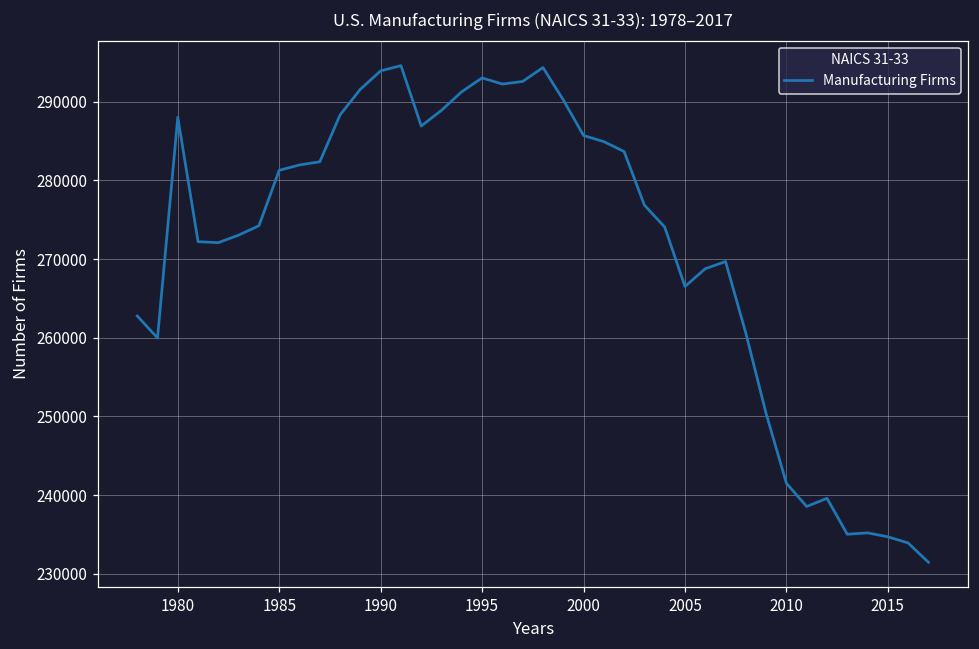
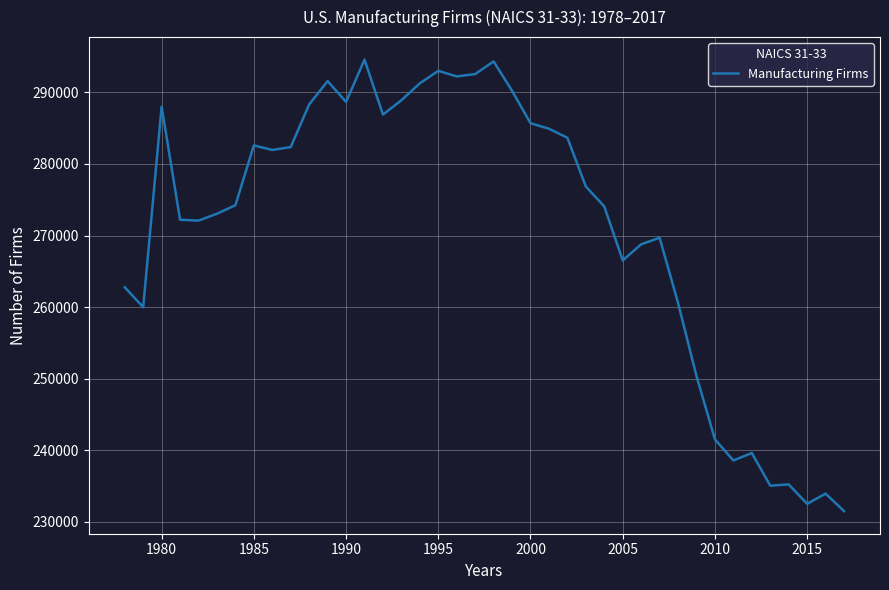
  {
    "1980": 288000,
-   "1985": 281000,
-   "1990": 294000,
+   "1985": 283000,
+   "1990": 289000,
    "1995": 293000,
    "2000": 286000,
    "2005": 267000,
    "2010": 241000,
-   "2015": 235000
+   "2015": 232000
  }
